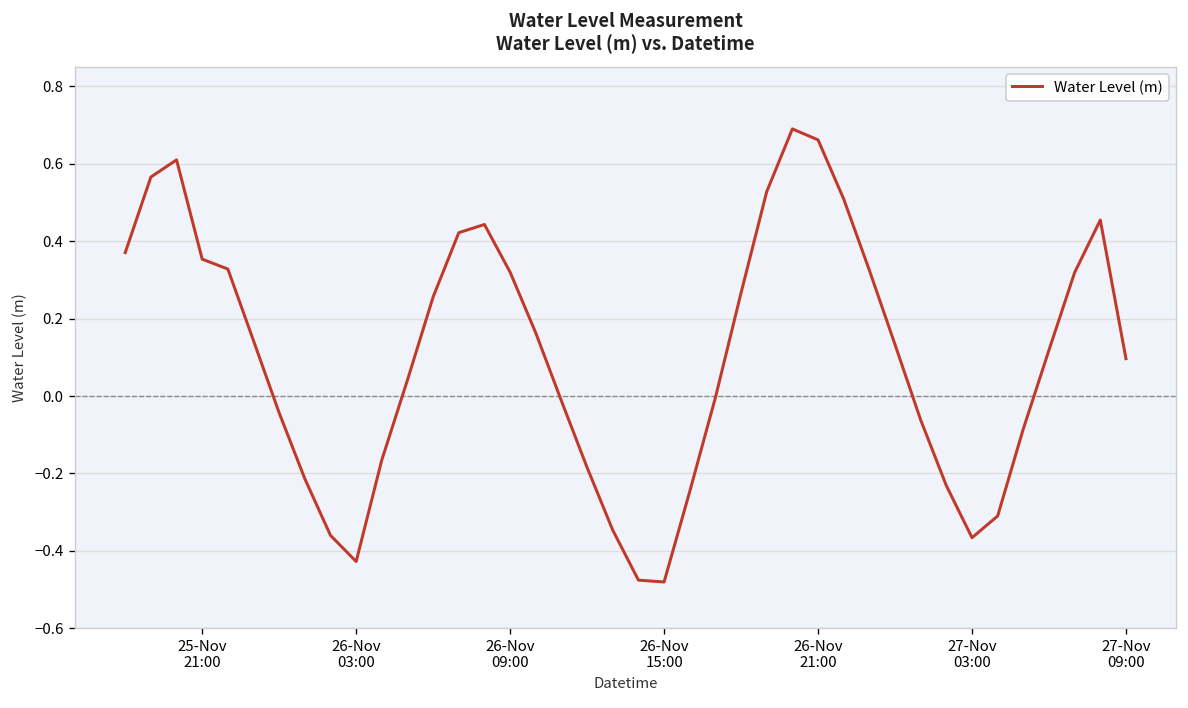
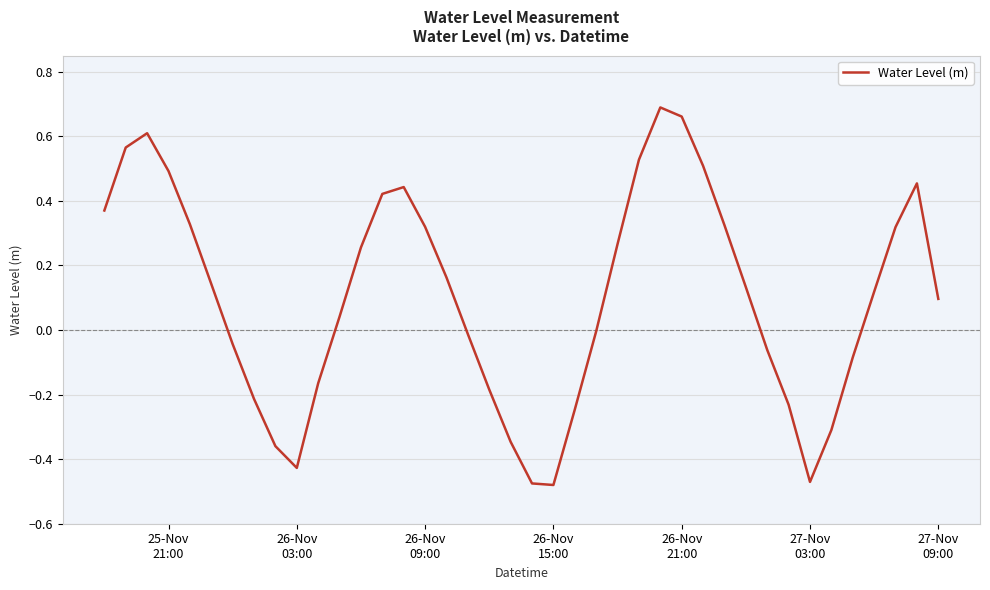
  {
-   "25-Nov 21:00": 0.35,
+   "25-Nov 21:00": 0.49,
    "26-Nov 03:00": -0.43,
    "26-Nov 09:00": 0.32,
    "26-Nov 15:00": -0.48,
    "26-Nov 21:00": 0.66,
-   "27-Nov 03:00": -0.37,
+   "27-Nov 03:00": -0.47,
    "27-Nov 09:00": 0.10
  }
